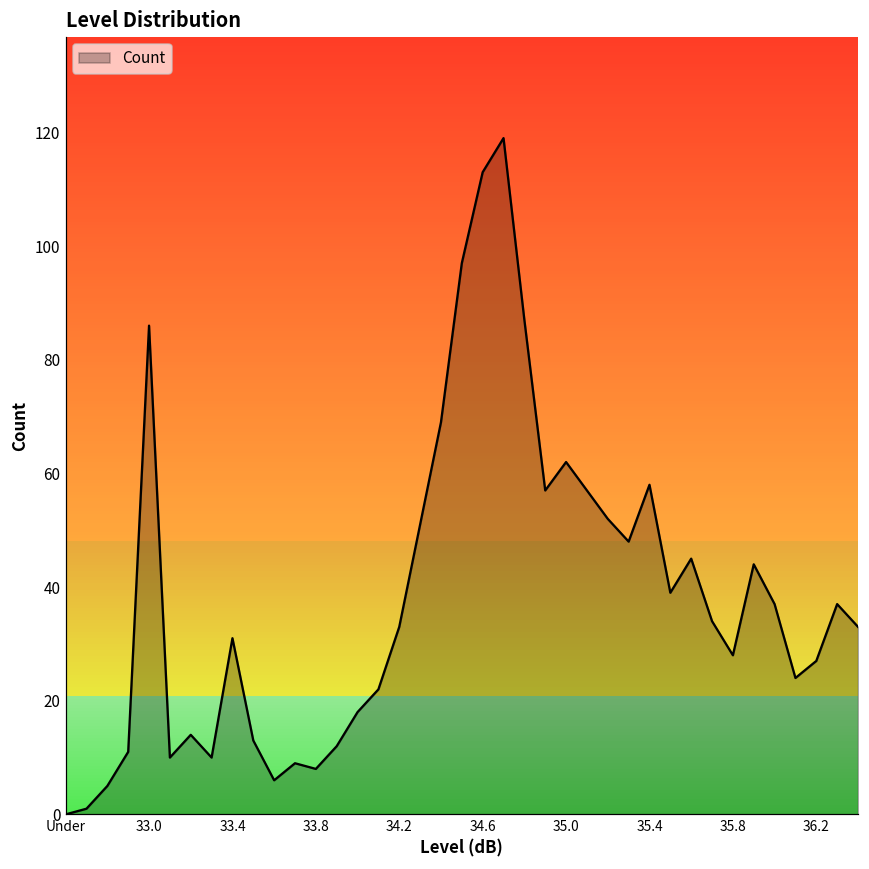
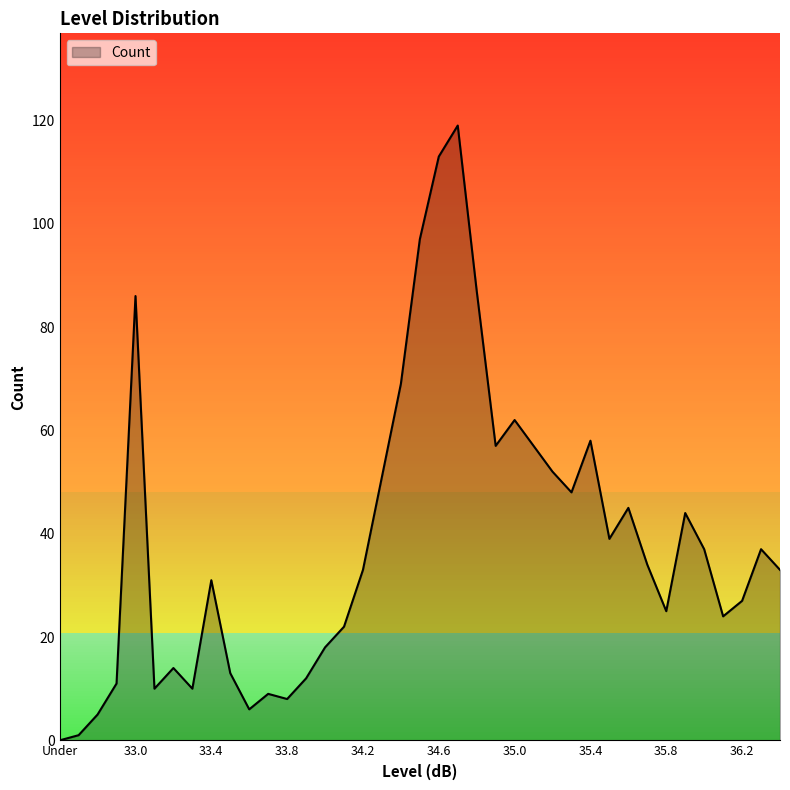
  {
    "Under": 0,
    "33.0": 86,
    "33.4": 31,
    "33.8": 8,
    "34.2": 33,
    "34.6": 113,
    "35.0": 62,
    "35.4": 58,
-   "35.8": 28,
+   "35.8": 25,
    "36.2": 27
  }
